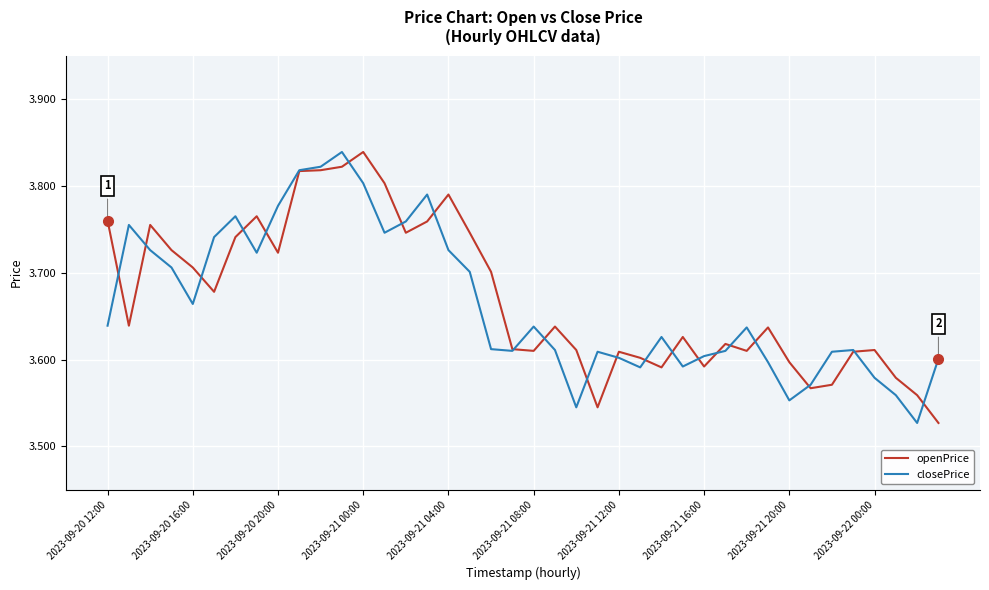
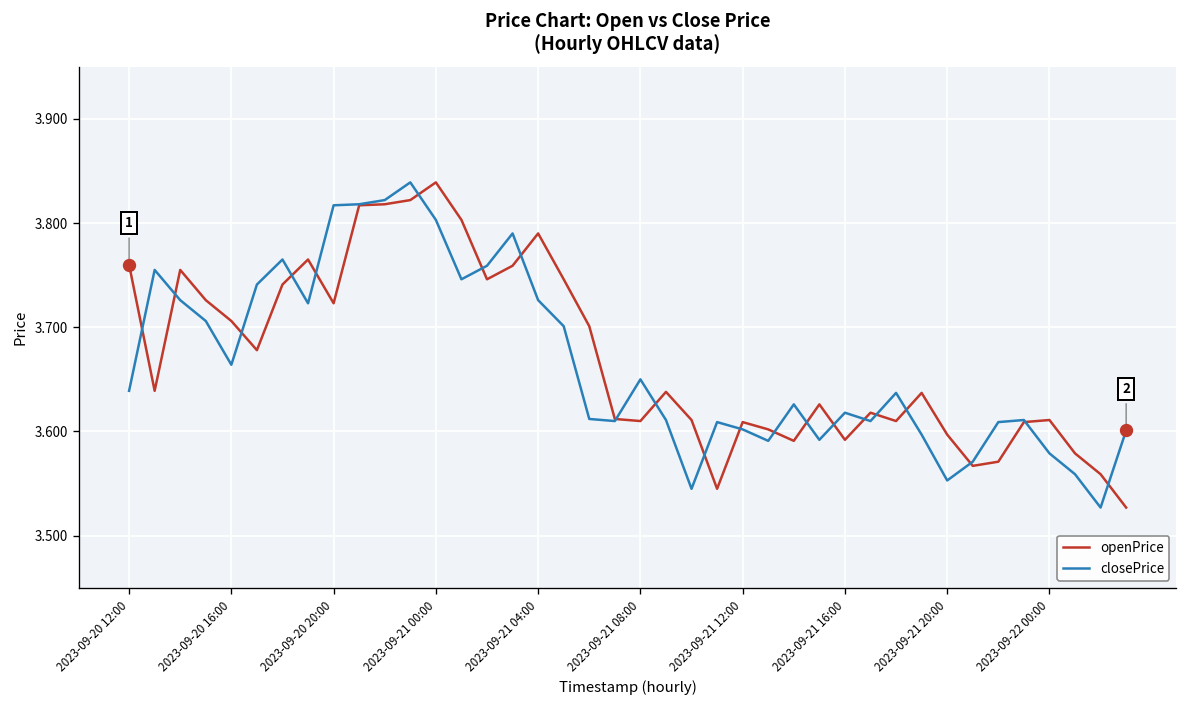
  {
    "closePrice": {
      "2023-09-20 12:00": 3.64,
      "2023-09-20 16:00": 3.66,
-     "2023-09-20 20:00": 3.78,
+     "2023-09-20 20:00": 3.82,
      "2023-09-21 00:00": 3.80,
      "2023-09-21 04:00": 3.73,
-     "2023-09-21 08:00": 3.64,
+     "2023-09-21 08:00": 3.65,
      "2023-09-21 12:00": 3.60,
-     "2023-09-21 16:00": 3.60,
+     "2023-09-21 16:00": 3.62,
      "2023-09-21 20:00": 3.55,
      "2023-09-22 00:00": 3.58
    }
  }
